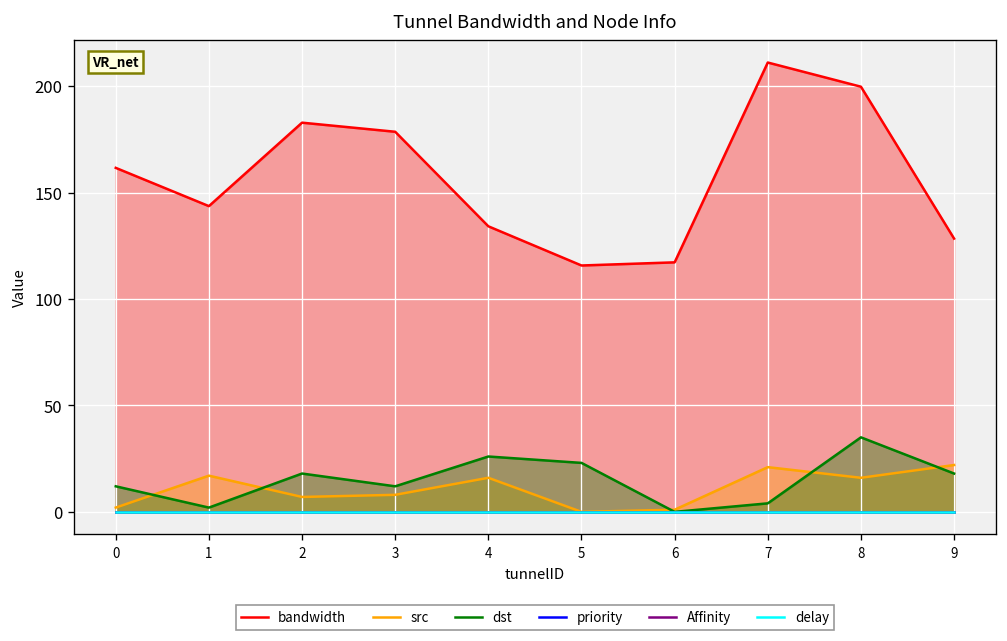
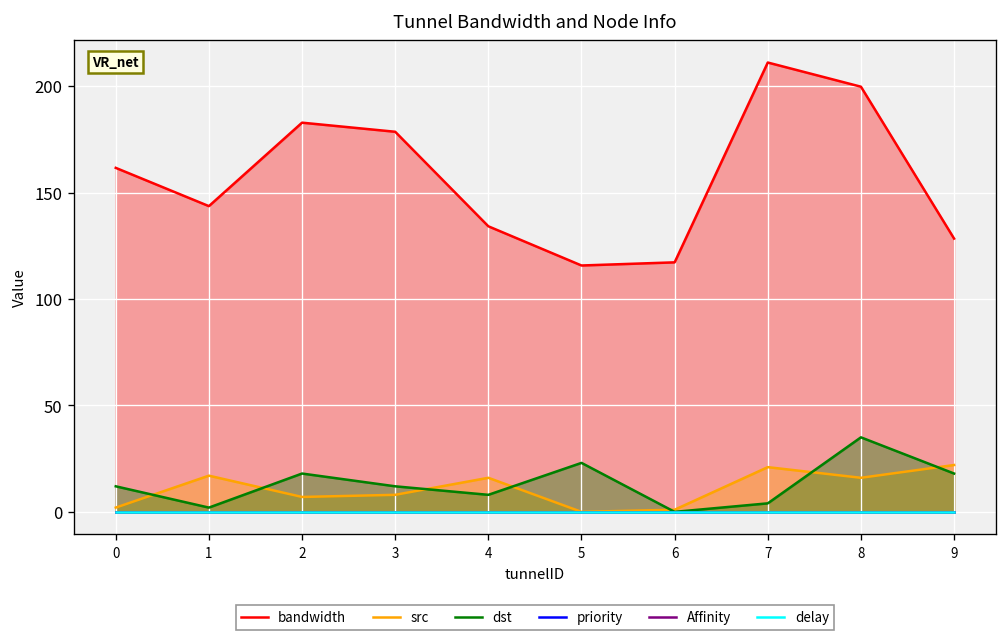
  {
    "bandwidth": {
      "0": 162,
      "1": 144,
      "2": 183,
      "3": 179,
      "4": 134,
      "5": 116,
      "6": 117,
      "7": 211,
      "8": 200,
      "9": 128
    },
    "src": {
      "0": 2,
      "1": 17,
      "2": 7,
      "3": 8,
      "4": 16,
      "7": 21,
      "8": 16,
      "9": 22
    },
    "dst": {
      "0": 12,
      "1": 2,
      "2": 18,
      "3": 12,
-     "4": 26,
+     "4": 8,
      "5": 23,
      "7": 4,
      "8": 35,
      "9": 18
    },
    "delay": {
      "0": 0,
      "1": 0,
      "2": 0,
      "3": 0,
      "4": 0,
      "7": 0,
      "8": 0,
      "9": 0
    }
  }
